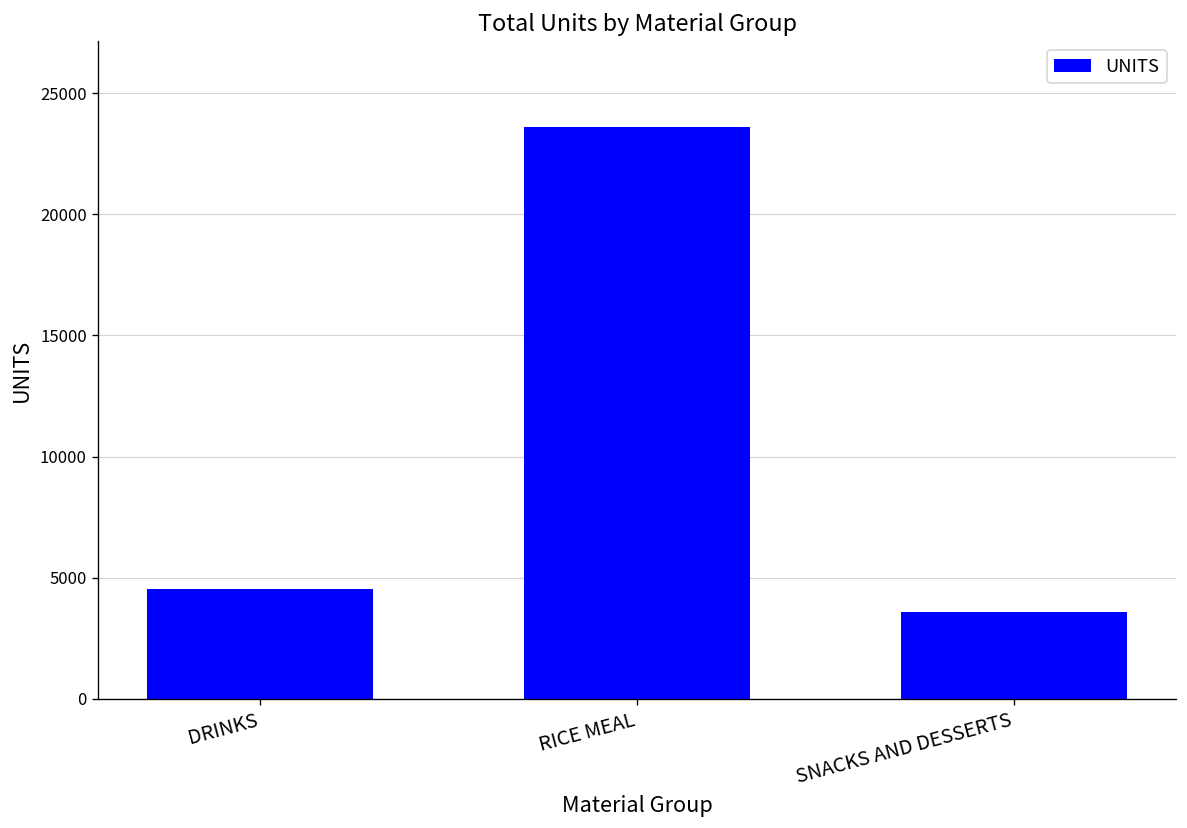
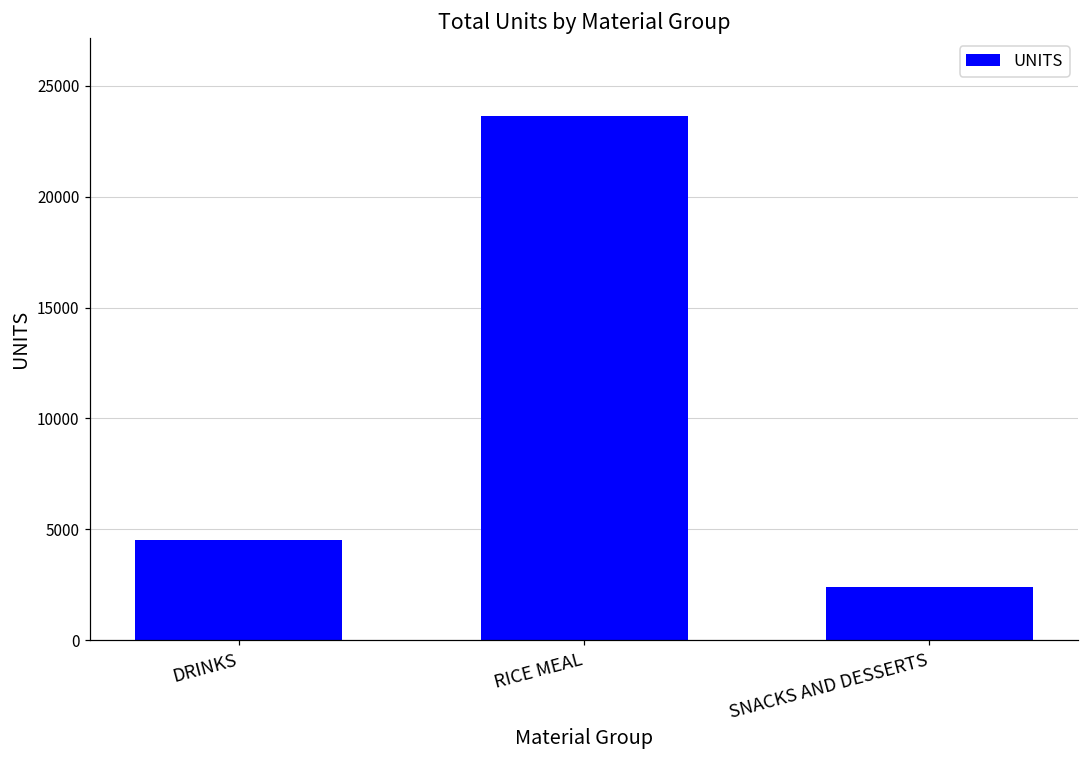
  {
    "DRINKS": 4500,
    "RICE MEAL": 23600,
-   "SNACKS AND DESSERTS": 3600
+   "SNACKS AND DESSERTS": 2400
  }
